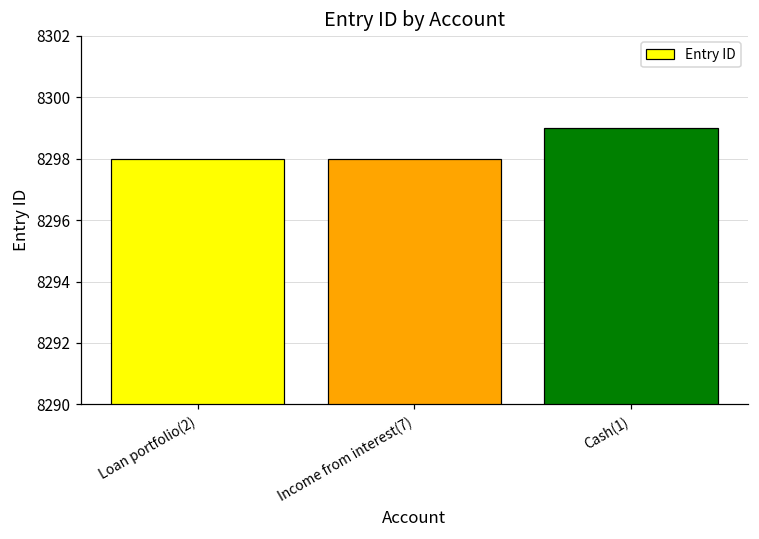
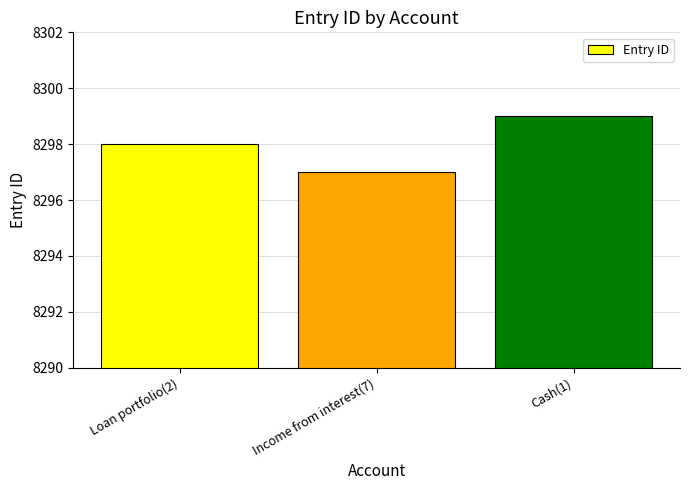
  {
    "Loan portfolio(2)": 8298,
-   "Income from interest(7)": 8298,
+   "Income from interest(7)": 8297,
    "Cash(1)": 8299
  }
